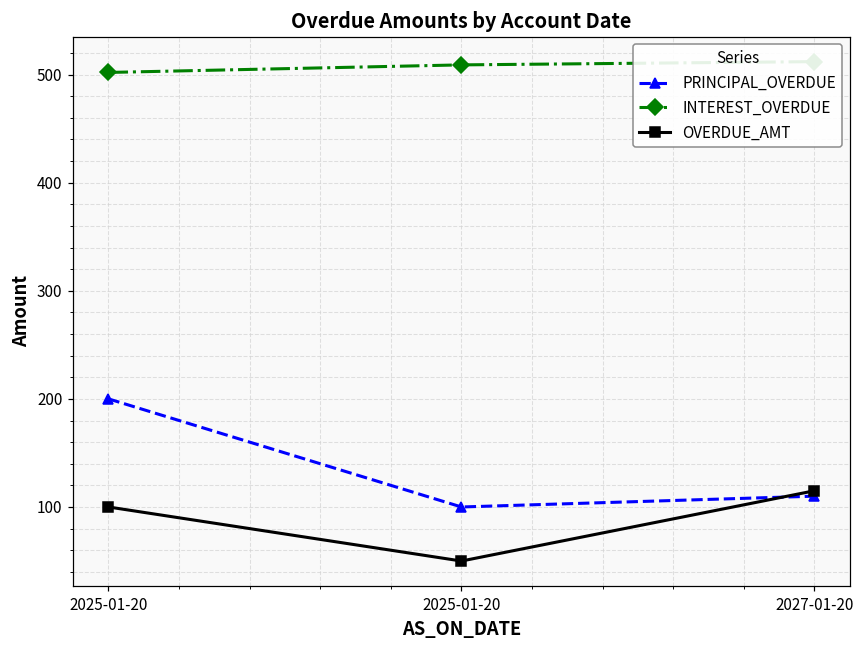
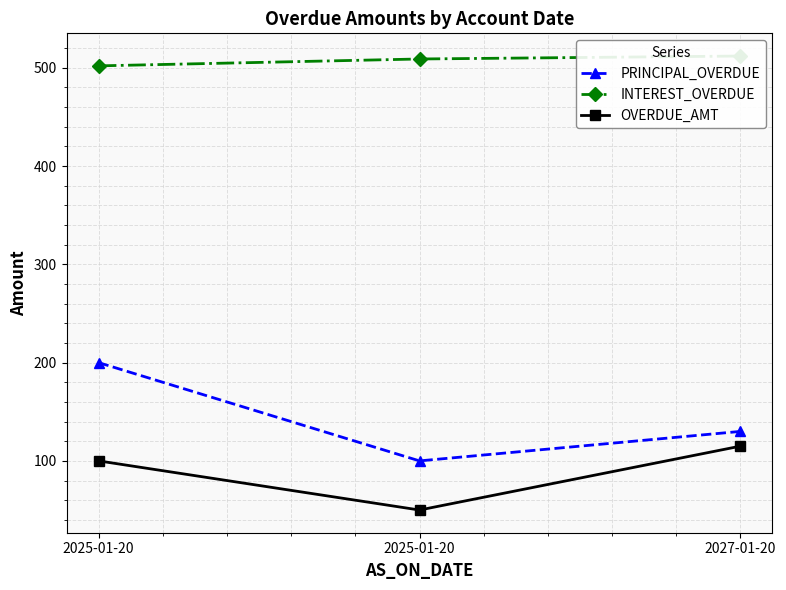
  {
    "PRINCIPAL_OVERDUE": {
-     "2027-01-20": 110
+     "2027-01-20": 130
    },
    "OVERDUE_AMT": {
      "2027-01-20": 120
    }
  }
